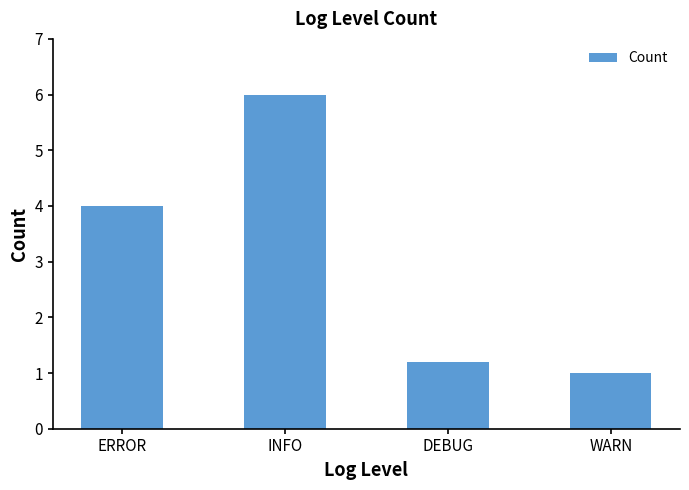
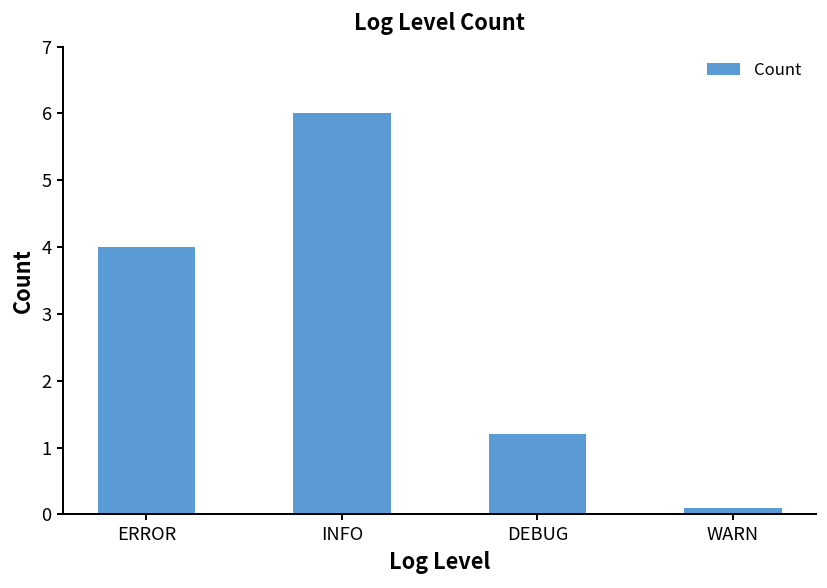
  {
    "ERROR": 4.0,
    "INFO": 6.0,
    "DEBUG": 1.2,
-   "WARN": 1.0
+   "WARN": 0.1
  }
